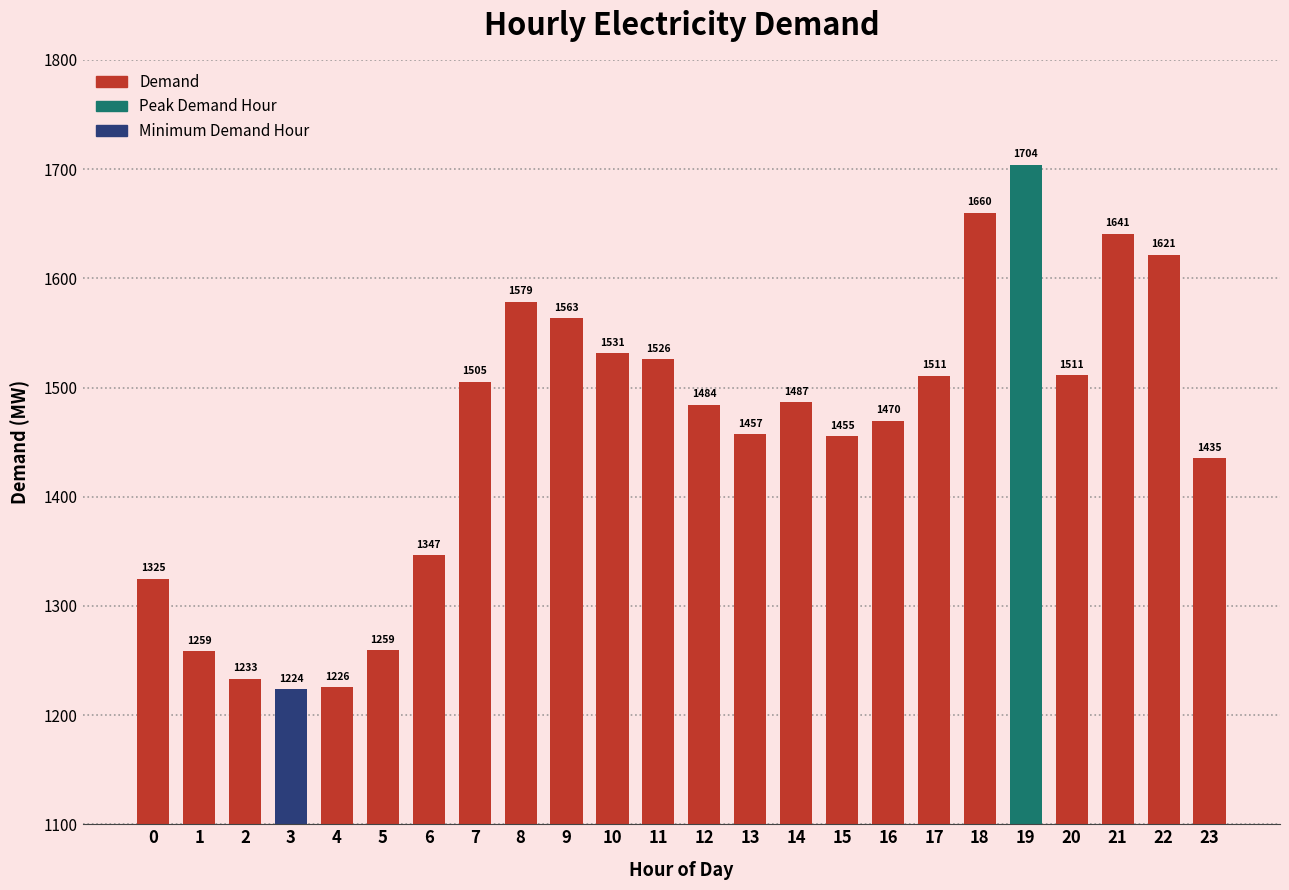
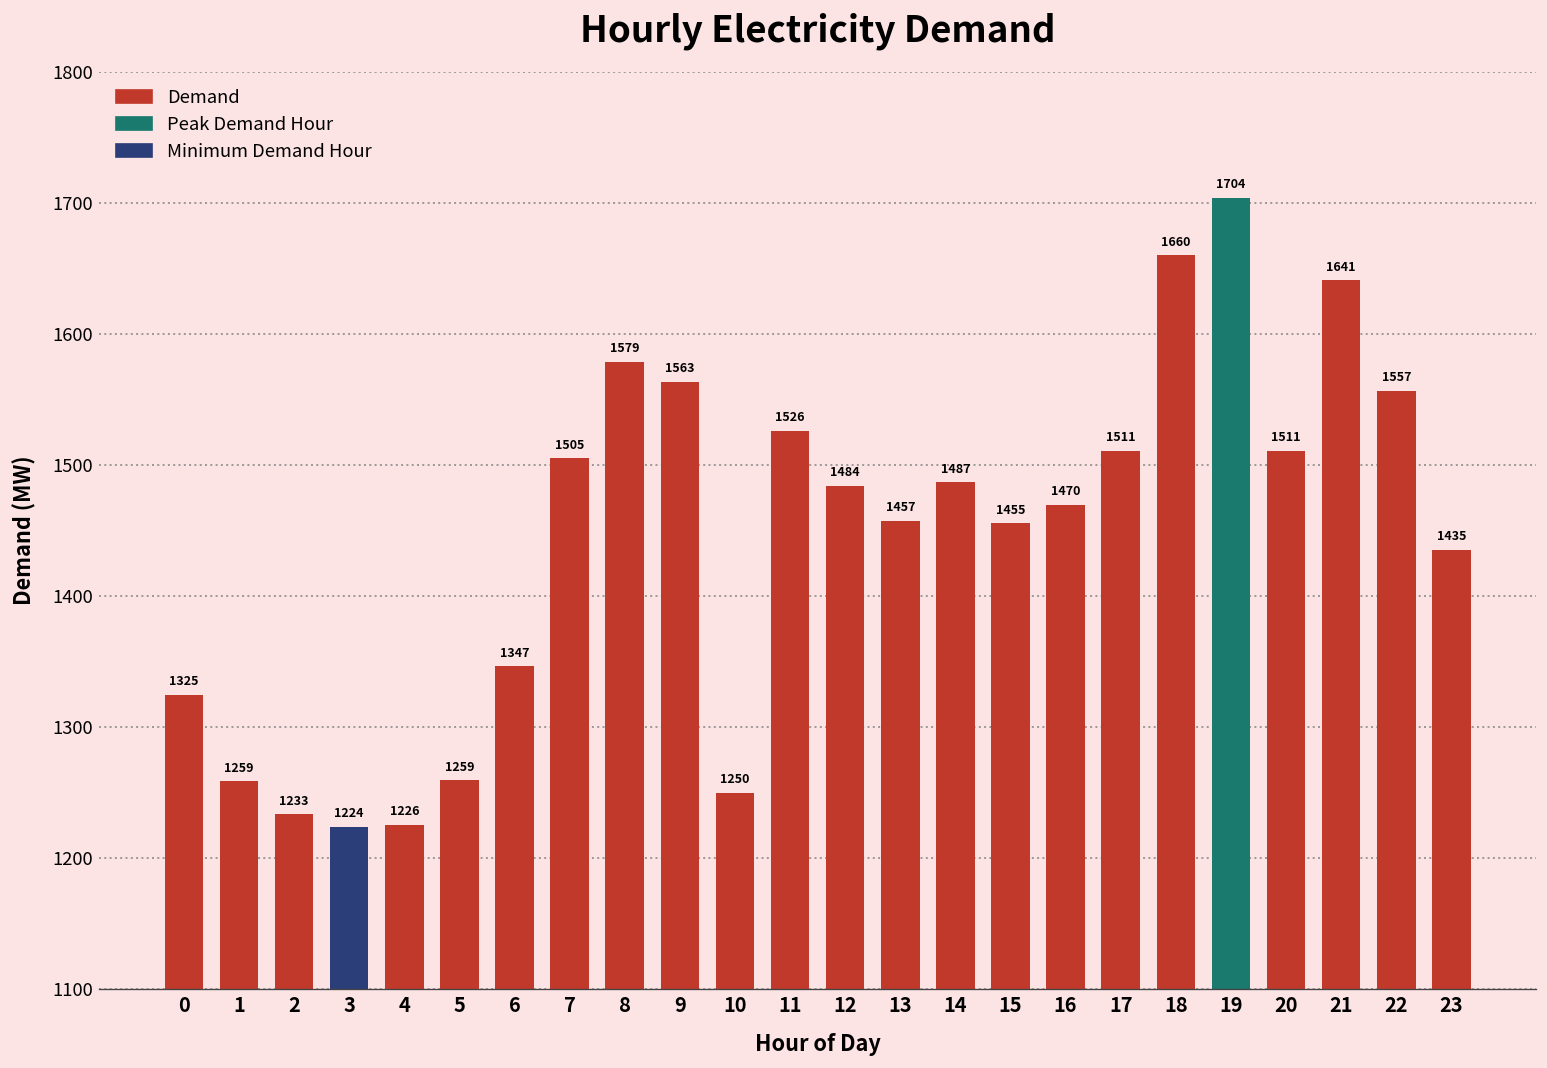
  {
    "0": 1325,
    "1": 1259,
    "2": 1233,
    "3": 1224,
    "4": 1226,
    "5": 1259,
    "6": 1347,
    "7": 1505,
    "8": 1579,
    "9": 1563,
-   "10": 1531,
+   "10": 1250,
    "11": 1526,
    "12": 1484,
    "13": 1457,
    "14": 1487,
    "15": 1455,
    "16": 1470,
    "17": 1511,
    "18": 1660,
    "19": 1704,
    "20": 1511,
    "21": 1641,
-   "22": 1621,
+   "22": 1557,
    "23": 1435
  }
